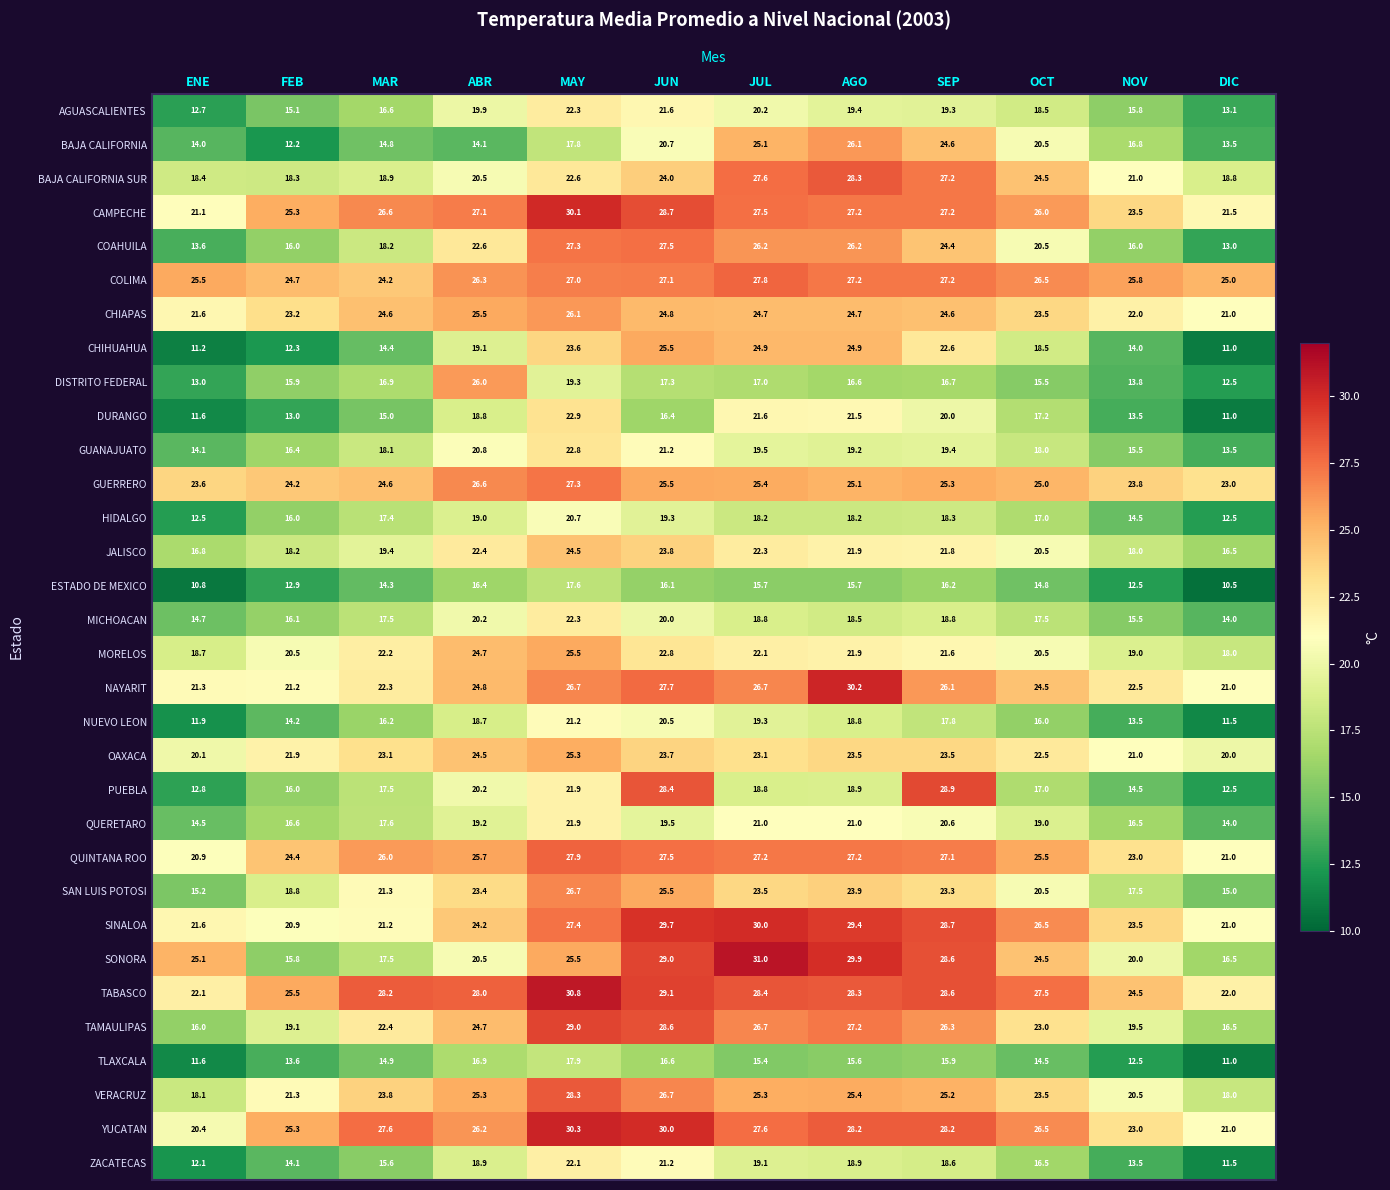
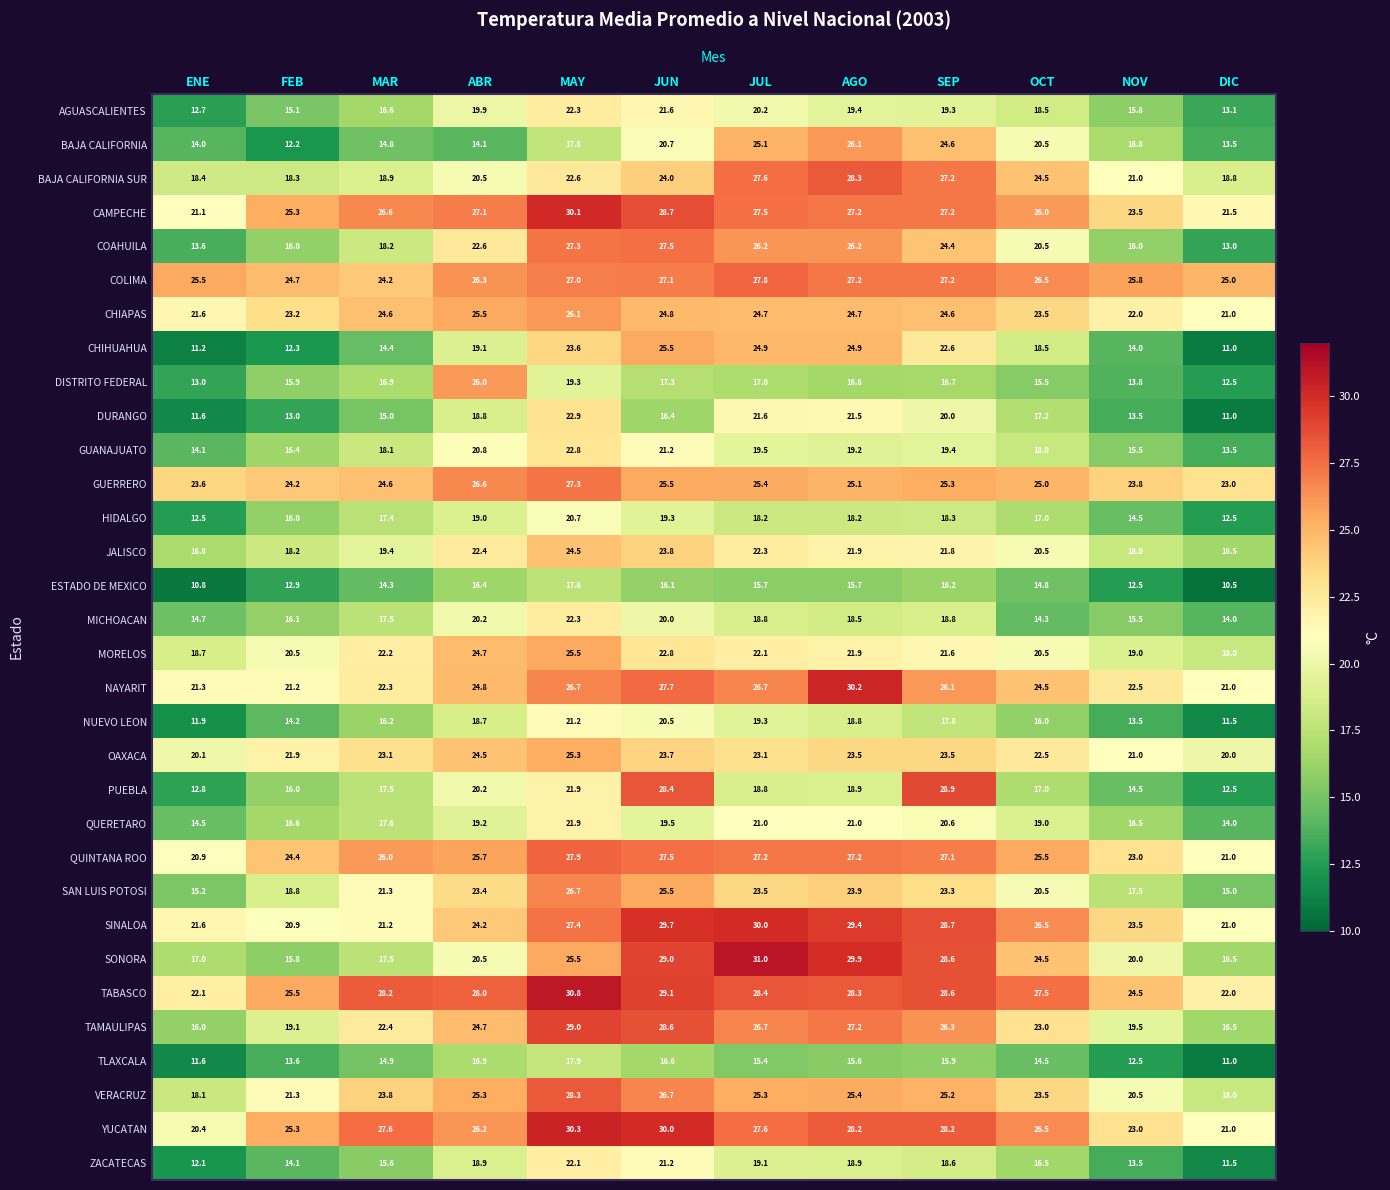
  {
    "MICHOACAN": {
      "ENE": 14.7,
      "FEB": 16.1,
      "MAR": 17.5,
      "ABR": 20.2,
      "MAY": 22.3,
      "JUN": 20.0,
      "JUL": 18.8,
      "AGO": 18.5,
      "SEP": 18.8,
-     "OCT": 17.5,
+     "OCT": 14.3,
      "NOV": 15.5,
      "DIC": 14.0
    },
    "SONORA": {
-     "ENE": 25.1,
+     "ENE": 17.0,
      "FEB": 15.8,
      "MAR": 17.5,
      "ABR": 20.5,
      "MAY": 25.5,
      "JUN": 29.0,
      "JUL": 31.0,
      "AGO": 29.9,
      "SEP": 28.6,
      "OCT": 24.5,
      "NOV": 20.0,
      "DIC": 16.5
    }
  }
